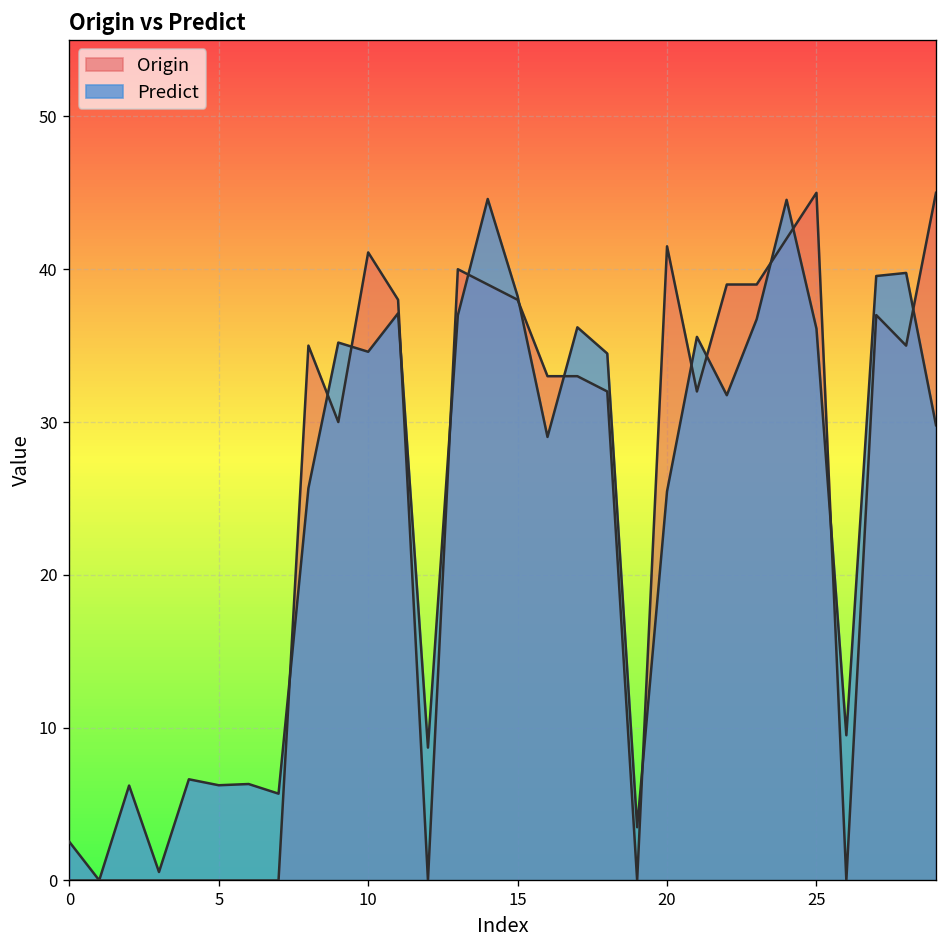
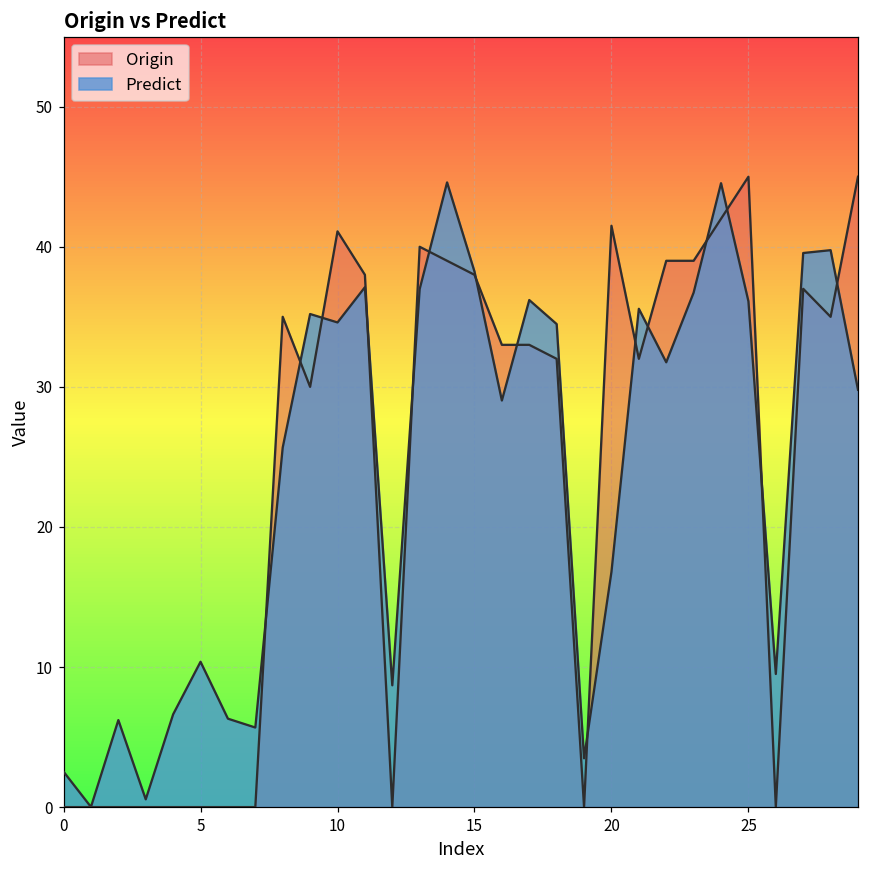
  {
    "Origin": {
      "0": 0.0,
      "5": 0.0,
      "10": 41.1,
      "15": 38.0,
      "20": 41.5,
      "25": 45.0
    },
    "Predict": {
      "0": 2.5,
-     "5": 6.2,
+     "5": 10.4,
      "10": 34.6,
      "15": 38.2,
-     "20": 25.5,
+     "20": 16.8,
      "25": 36.1
    }
  }
